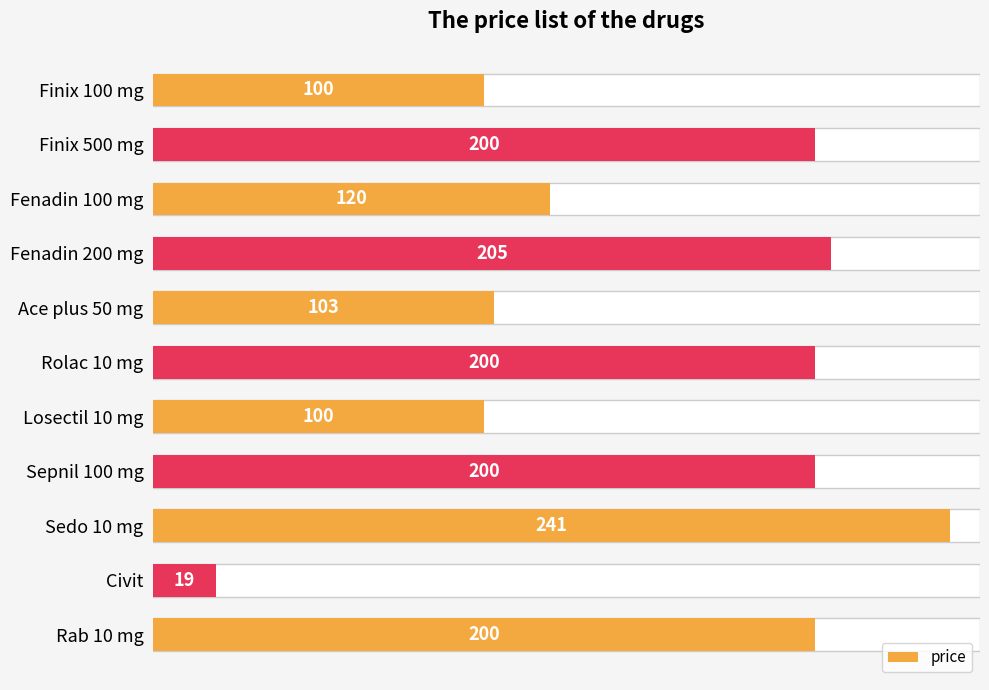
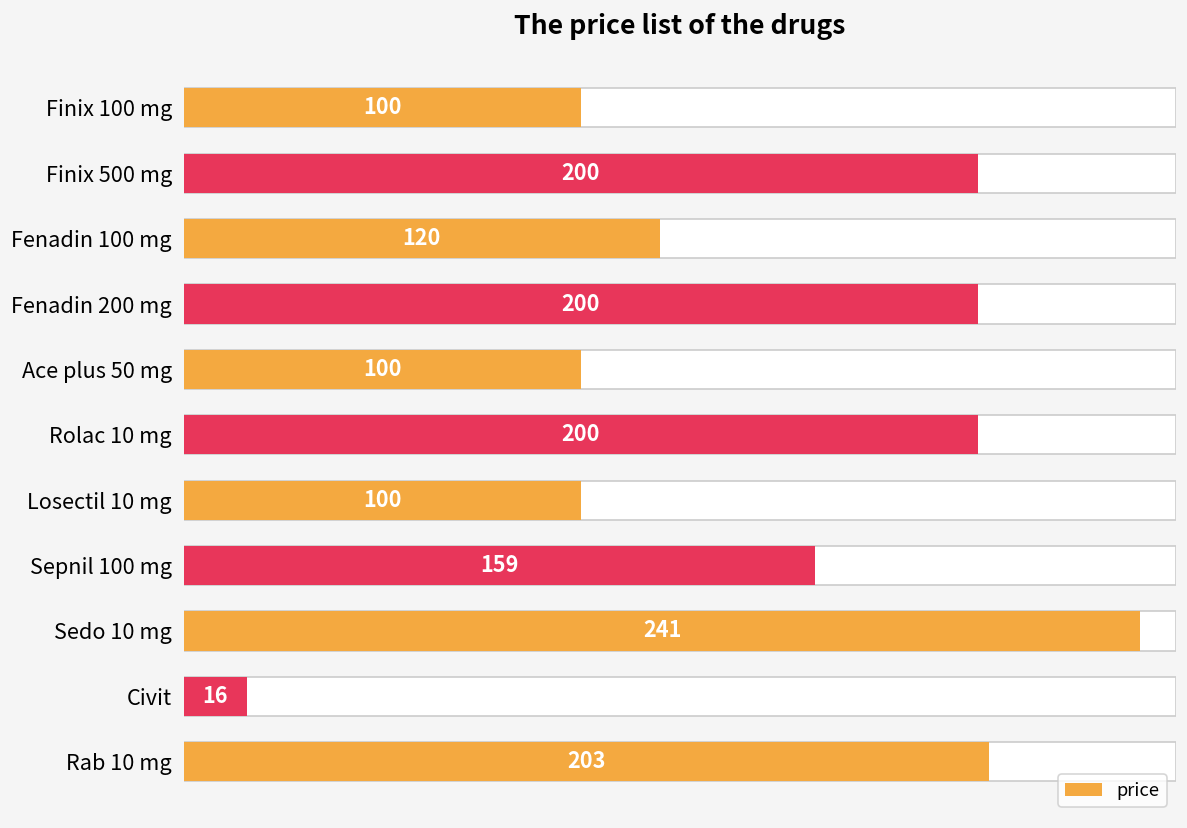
  {
    "price": {
-     "Fenadin 200 mg": 205,
-     "Ace plus 50 mg": 103,
-     "Sepnil 100 mg": 200,
-     "Civit": 19,
-     "Rab 10 mg": 200
+     "Fenadin 200 mg": 200,
+     "Ace plus 50 mg": 100,
+     "Sepnil 100 mg": 159,
+     "Civit": 16,
+     "Rab 10 mg": 203
    }
  }
